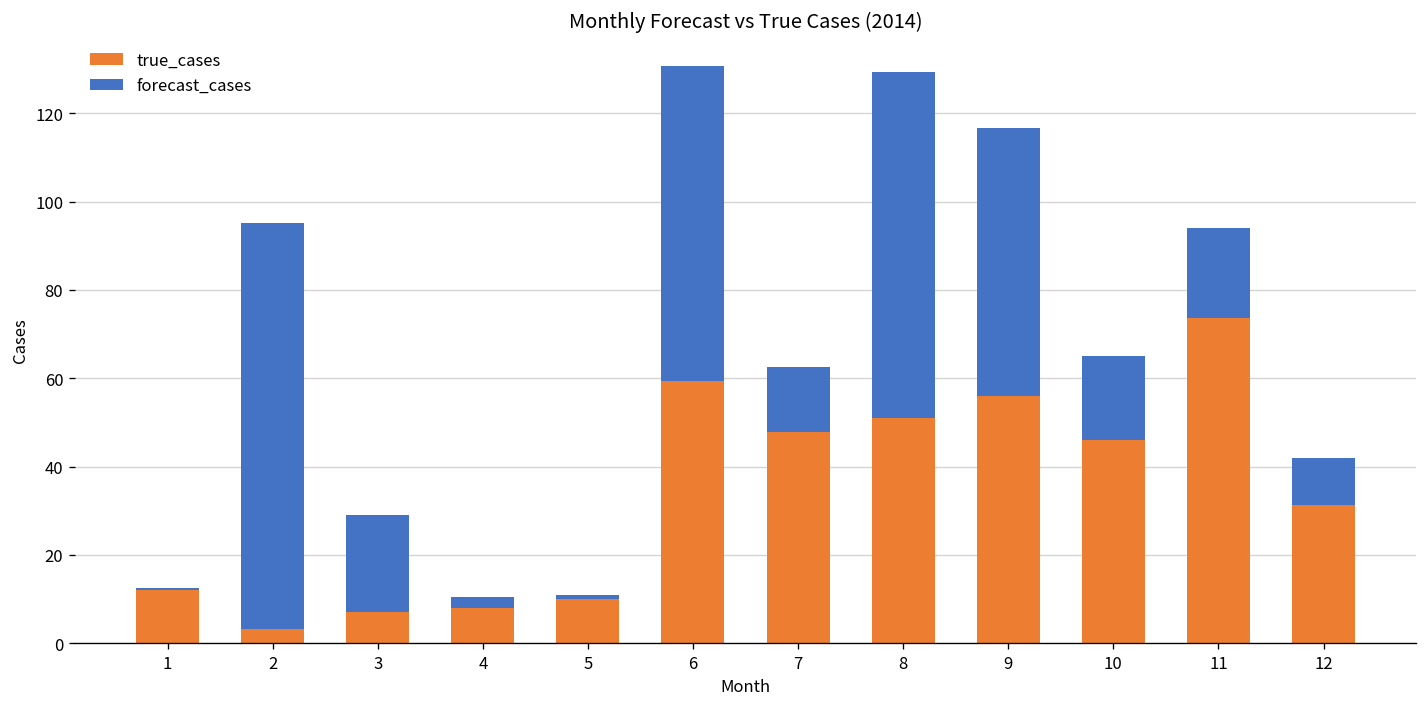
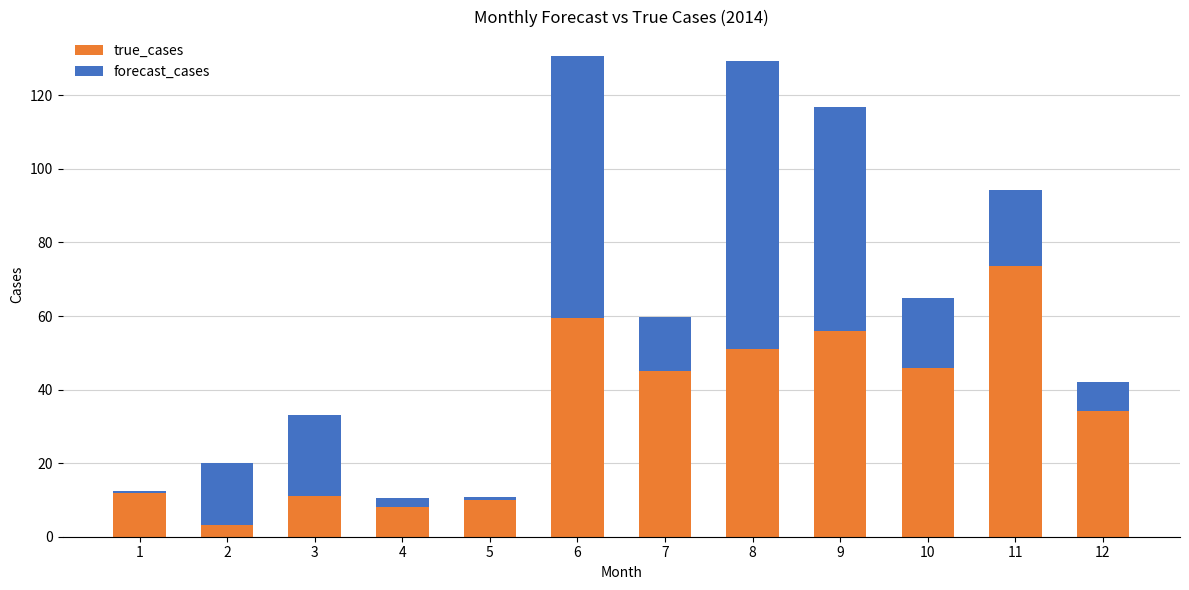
  {
    "true_cases": {
      "1": 12,
      "2": 3,
-     "3": 7,
+     "3": 11,
      "4": 8,
      "5": 10,
      "6": 59,
-     "7": 48,
+     "7": 45,
      "8": 51,
      "9": 56,
      "10": 46,
      "11": 74,
      "12": 42
    },
    "forecast_cases": {
-     "2": 92,
+     "2": 17,
      "3": 22,
      "4": 3,
      "5": 1,
      "6": 71,
      "7": 15,
      "8": 78,
      "9": 61,
      "10": 19,
      "11": 21,
-     "12": -11
+     "12": -8
    }
  }
